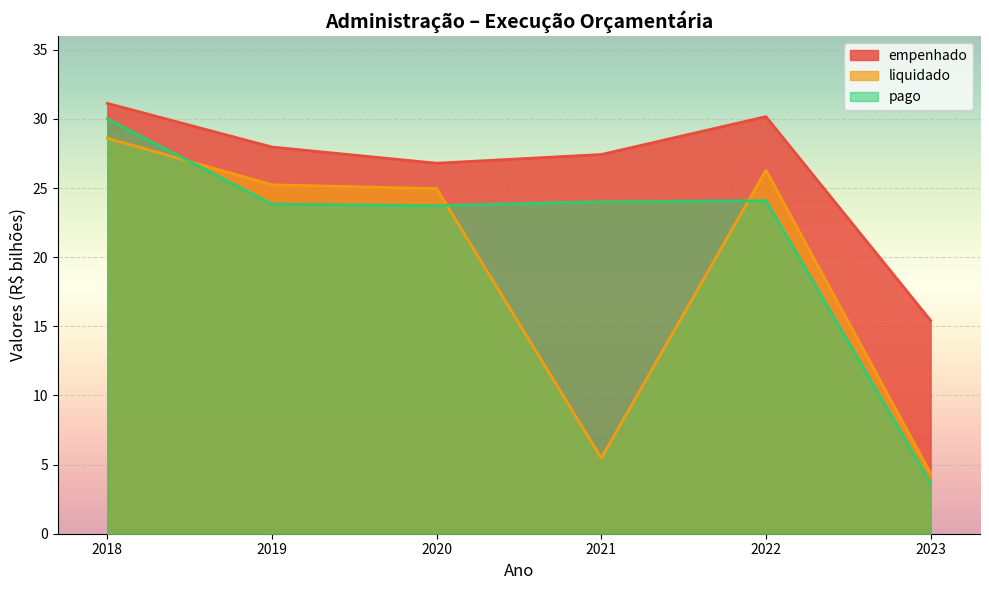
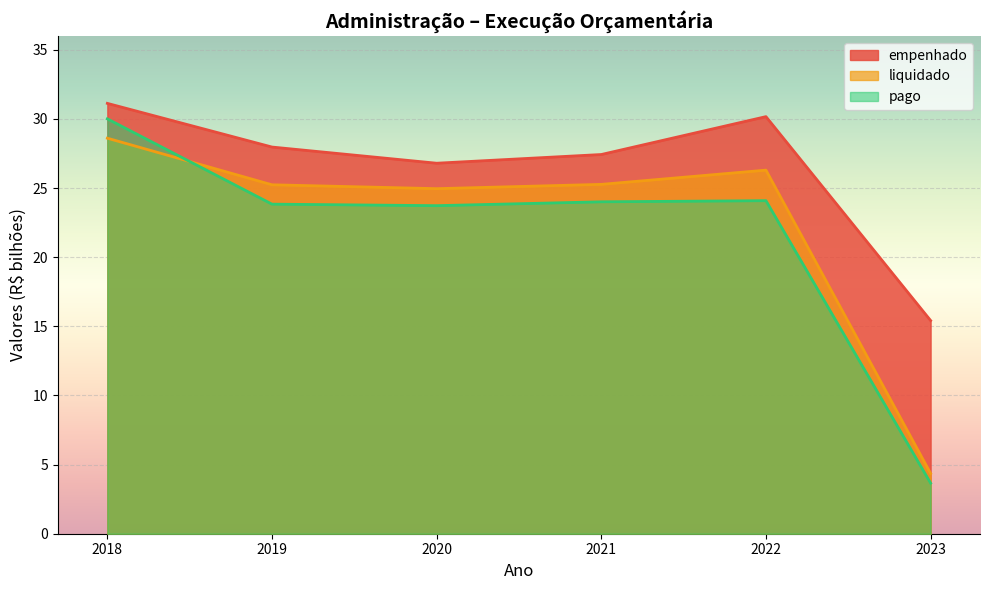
  {
    "empenhado": {
      "2018": 31.1,
      "2019": 28.0,
      "2020": 26.8,
      "2021": 27.4,
      "2022": 30.2,
      "2023": 15.4
    },
    "liquidado": {
      "2018": 28.6,
      "2019": 25.2,
      "2020": 25.0,
-     "2021": 5.5,
+     "2021": 25.3,
      "2022": 26.3,
      "2023": 4.4
    },
    "pago": {
      "2018": 30.0,
      "2019": 23.8,
      "2020": 23.7,
      "2021": 24.0,
      "2022": 24.1,
      "2023": 3.7
    }
  }
